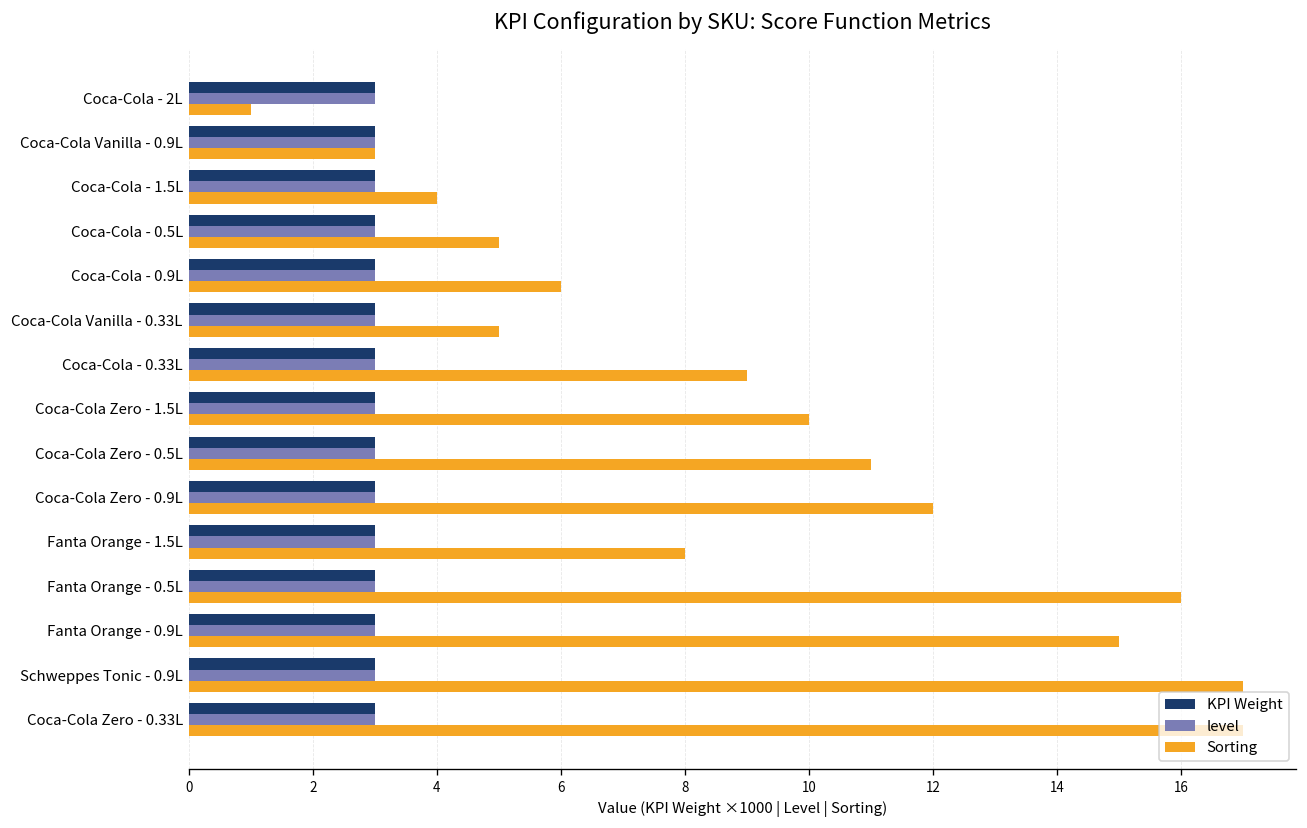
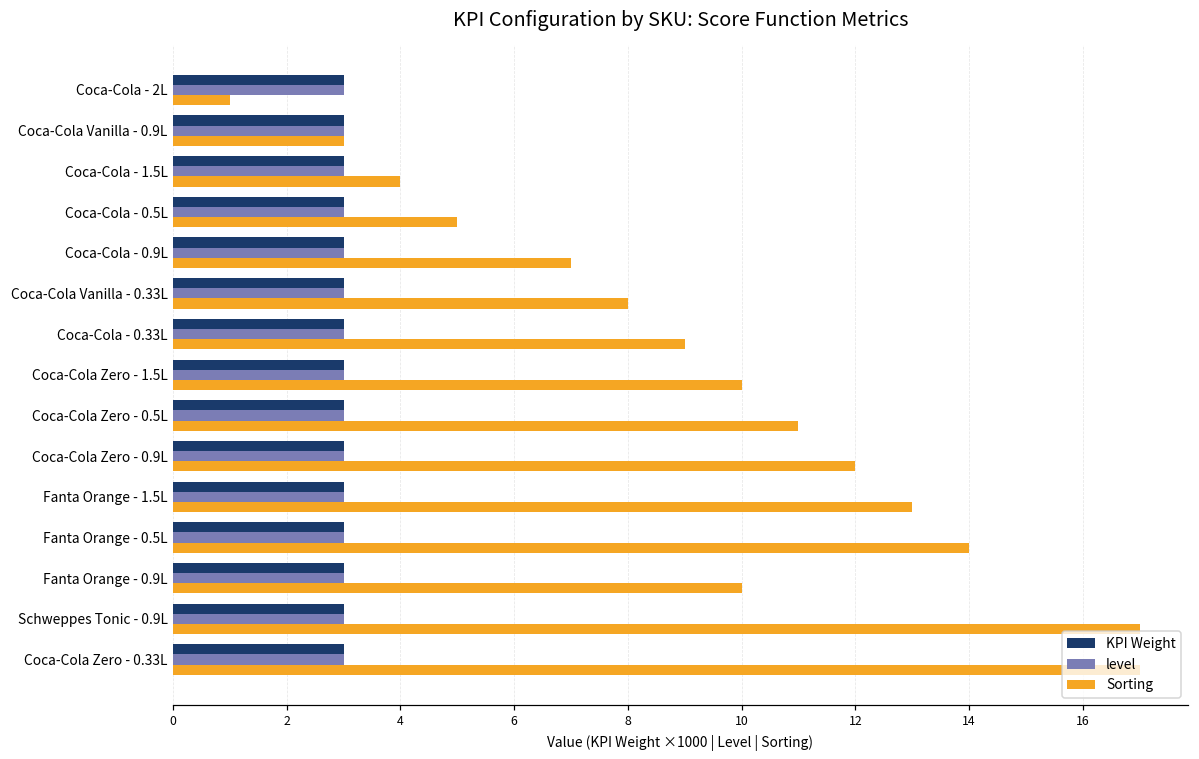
  {
    "KPI Weight": {
      "Coca-Cola - 2L": 3,
      "Coca-Cola Vanilla - 0.9L": 3,
      "Coca-Cola - 1.5L": 3,
      "Coca-Cola - 0.5L": 3,
      "Coca-Cola - 0.9L": 3,
      "Coca-Cola Vanilla - 0.33L": 3,
      "Coca-Cola - 0.33L": 3,
      "Coca-Cola Zero - 1.5L": 3,
      "Coca-Cola Zero - 0.5L": 3,
      "Coca-Cola Zero - 0.9L": 3,
      "Fanta Orange - 1.5L": 3,
      "Fanta Orange - 0.5L": 3,
      "Fanta Orange - 0.9L": 3,
      "Schweppes Tonic - 0.9L": 3,
      "Coca-Cola Zero - 0.33L": 3
    },
    "level": {
      "Coca-Cola - 2L": 3,
      "Coca-Cola Vanilla - 0.9L": 3,
      "Coca-Cola - 1.5L": 3,
      "Coca-Cola - 0.5L": 3,
      "Coca-Cola - 0.9L": 3,
      "Coca-Cola Vanilla - 0.33L": 3,
      "Coca-Cola - 0.33L": 3,
      "Coca-Cola Zero - 1.5L": 3,
      "Coca-Cola Zero - 0.5L": 3,
      "Coca-Cola Zero - 0.9L": 3,
      "Fanta Orange - 1.5L": 3,
      "Fanta Orange - 0.5L": 3,
      "Fanta Orange - 0.9L": 3,
      "Schweppes Tonic - 0.9L": 3,
      "Coca-Cola Zero - 0.33L": 3
    },
    "Sorting": {
      "Coca-Cola - 2L": 1,
      "Coca-Cola Vanilla - 0.9L": 3,
      "Coca-Cola - 1.5L": 4,
      "Coca-Cola - 0.5L": 5,
-     "Coca-Cola - 0.9L": 6,
-     "Coca-Cola Vanilla - 0.33L": 5,
+     "Coca-Cola - 0.9L": 7,
+     "Coca-Cola Vanilla - 0.33L": 8,
      "Coca-Cola - 0.33L": 9,
      "Coca-Cola Zero - 1.5L": 10,
      "Coca-Cola Zero - 0.5L": 11,
      "Coca-Cola Zero - 0.9L": 12,
-     "Fanta Orange - 1.5L": 8,
-     "Fanta Orange - 0.5L": 16,
-     "Fanta Orange - 0.9L": 15,
+     "Fanta Orange - 1.5L": 13,
+     "Fanta Orange - 0.5L": 14,
+     "Fanta Orange - 0.9L": 10,
      "Schweppes Tonic - 0.9L": 17
    }
  }
